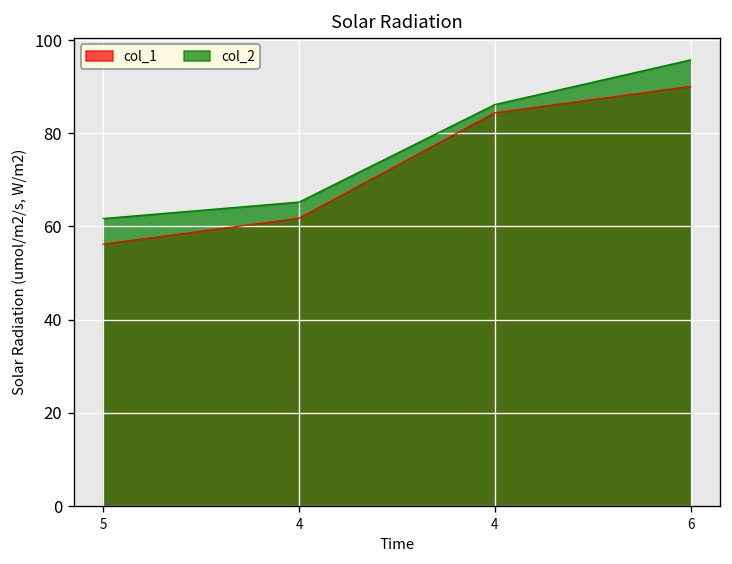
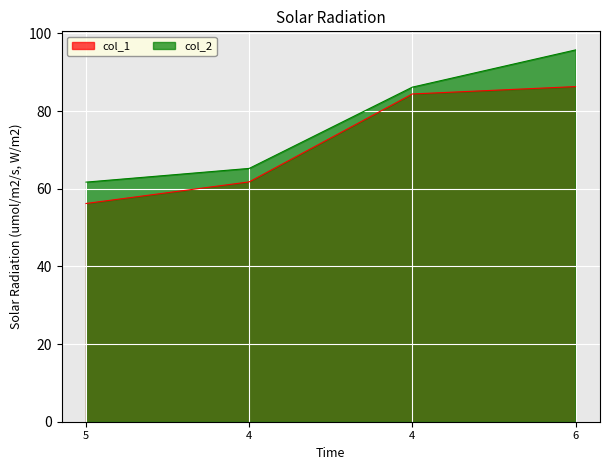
  {
    "col_1": {
      "5": 56,
-     "6": 90
+     "6": 86
    },
    "col_2": {
      "5": 62,
      "6": 96
    }
  }
